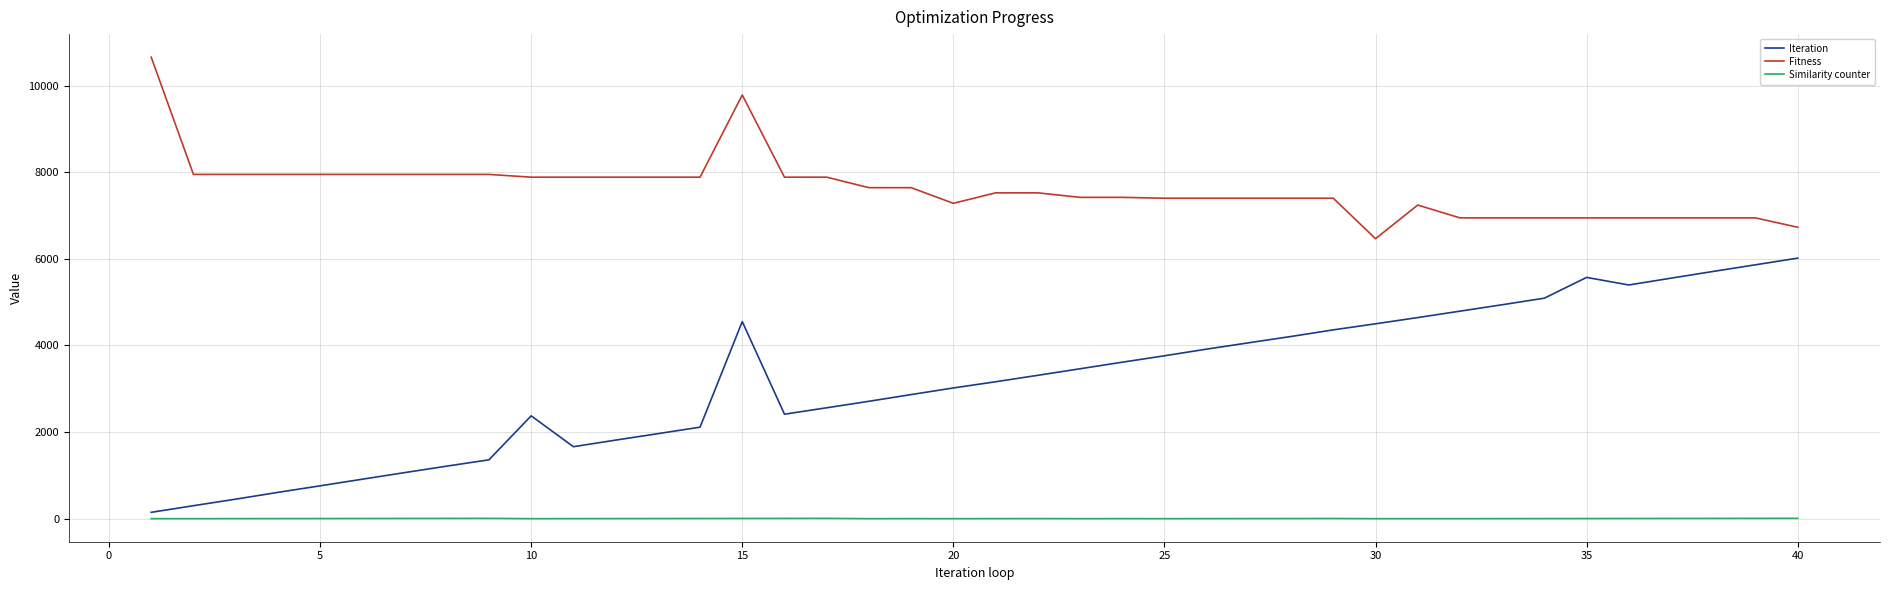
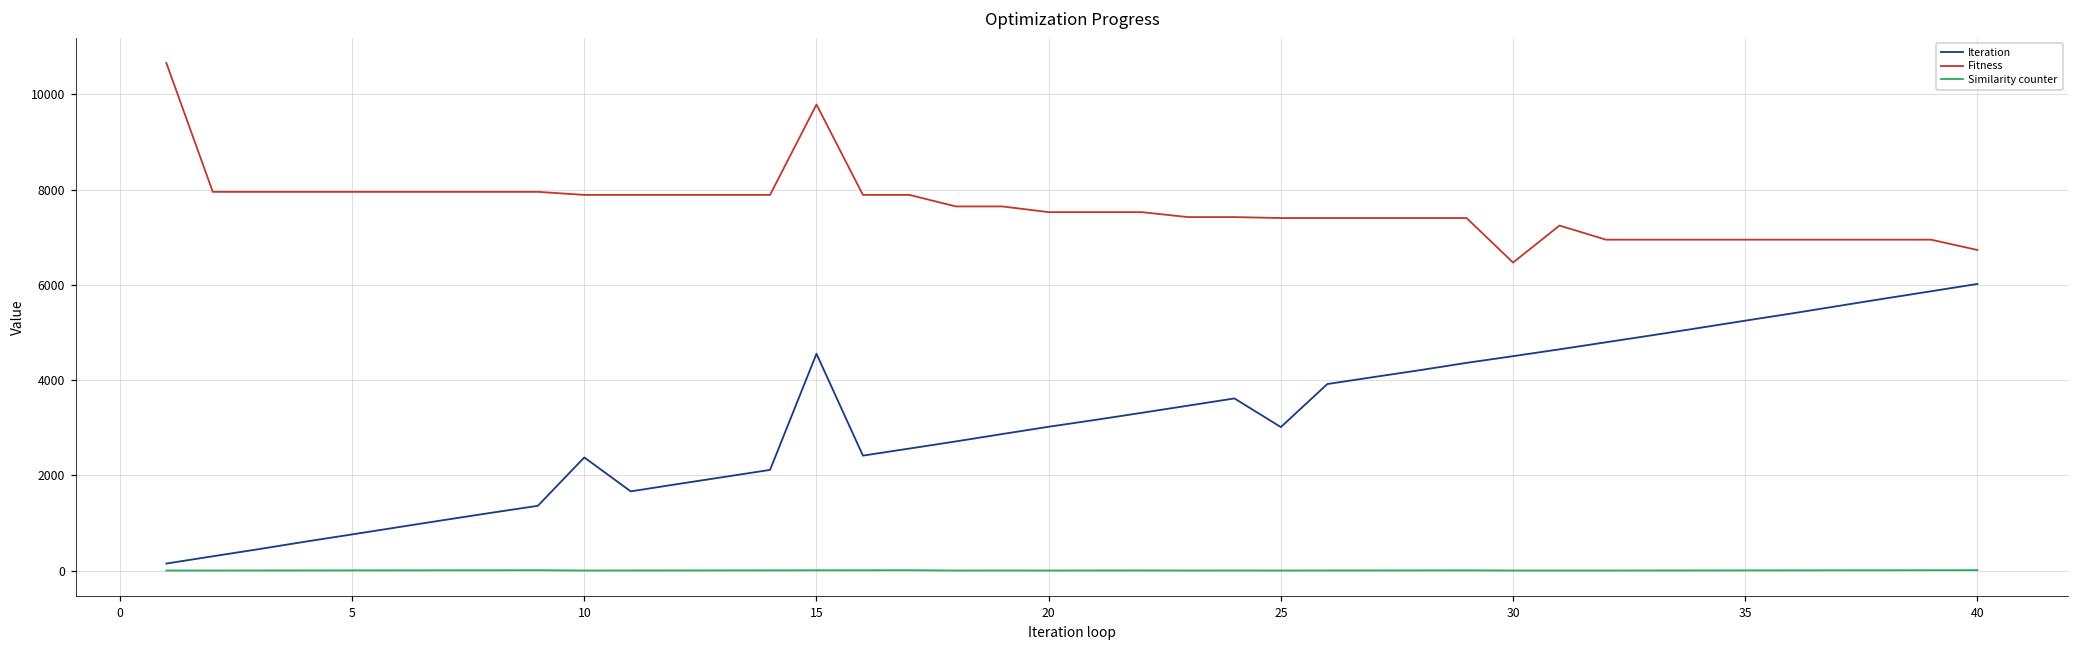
  {
    "Iteration": {
      "5": 800,
      "10": 2400,
      "15": 4600,
      "20": 3000,
-     "25": 3800,
+     "25": 3000,
      "30": 4500,
-     "35": 5600,
+     "35": 5200,
      "40": 6000
    },
    "Fitness": {
      "5": 8000,
      "10": 7900,
      "15": 9800,
-     "20": 7300,
+     "20": 7500,
      "25": 7400,
      "30": 6500,
      "35": 6900,
      "40": 6700
    },
    "Similarity counter": {
      "5": 0,
      "10": 0,
      "15": 0,
      "20": 0,
      "25": 0,
      "30": 0,
      "35": 0,
      "40": 0
    }
  }
